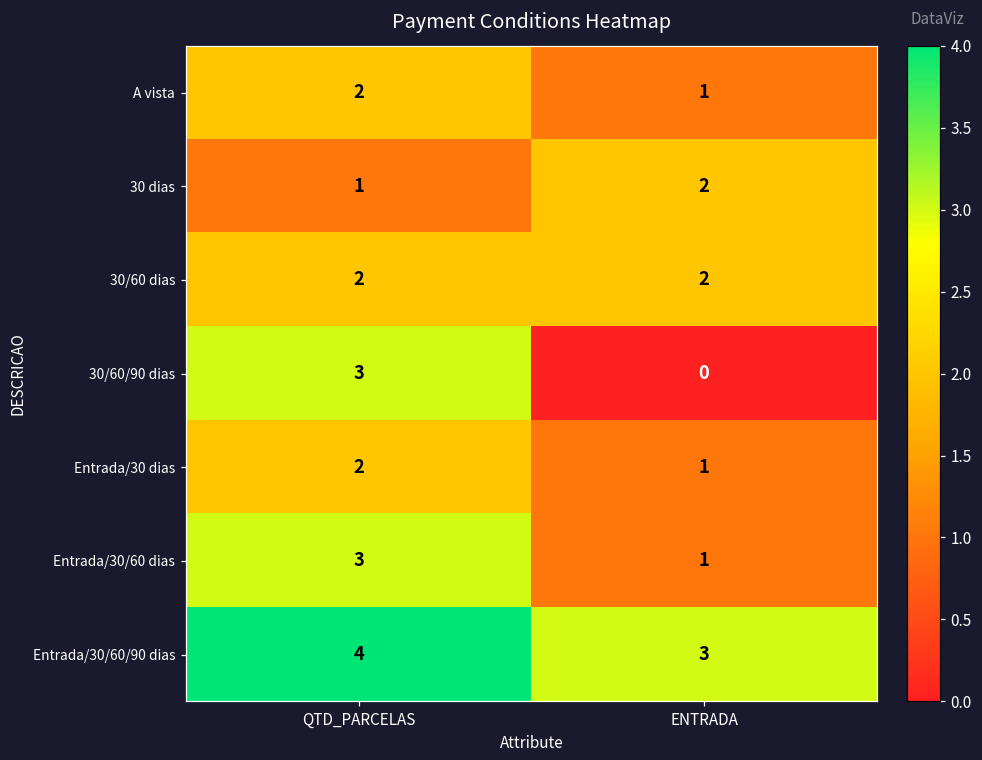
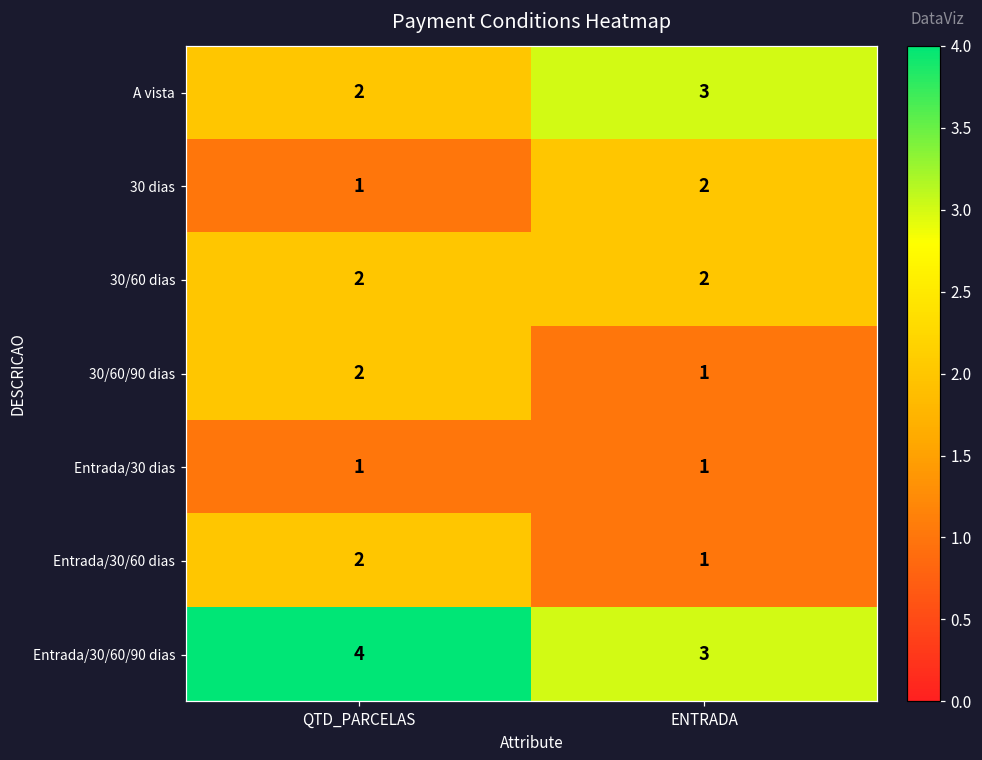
  {
    "A vista": {
      "QTD_PARCELAS": 2,
-     "ENTRADA": 1
+     "ENTRADA": 3
    },
    "30 dias": {
      "QTD_PARCELAS": 1,
      "ENTRADA": 2
    },
    "30/60 dias": {
      "QTD_PARCELAS": 2,
      "ENTRADA": 2
    },
    "30/60/90 dias": {
-     "QTD_PARCELAS": 3,
-     "ENTRADA": 0
+     "QTD_PARCELAS": 2,
+     "ENTRADA": 1
    },
    "Entrada/30 dias": {
-     "QTD_PARCELAS": 2,
+     "QTD_PARCELAS": 1,
      "ENTRADA": 1
    },
    "Entrada/30/60 dias": {
-     "QTD_PARCELAS": 3,
+     "QTD_PARCELAS": 2,
      "ENTRADA": 1
    },
    "Entrada/30/60/90 dias": {
      "QTD_PARCELAS": 4,
      "ENTRADA": 3
    }
  }
